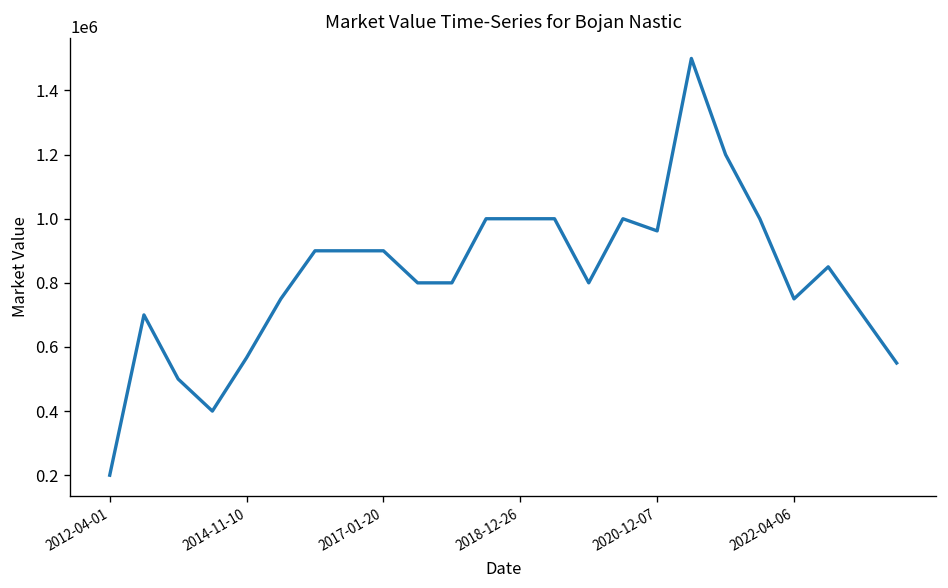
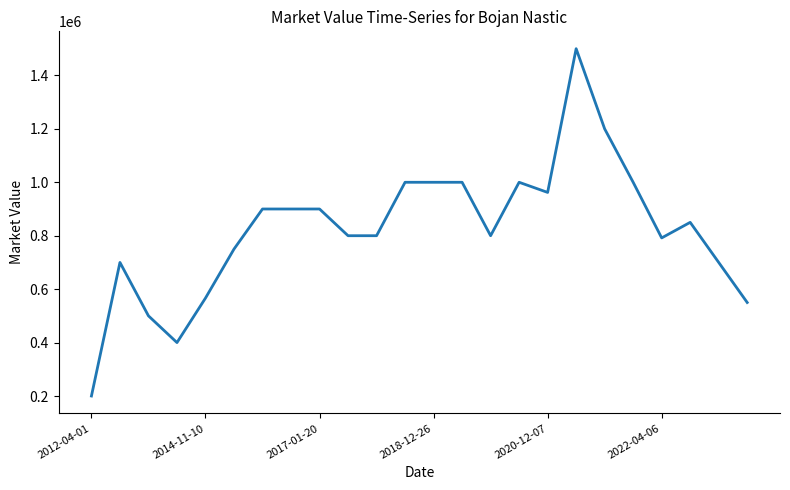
  {
    "2012-04-01": 200000,
    "2014-11-10": 570000,
    "2017-01-20": 900000,
    "2018-12-26": 1000000,
    "2020-12-07": 960000,
-   "2022-04-06": 750000
+   "2022-04-06": 790000
  }
